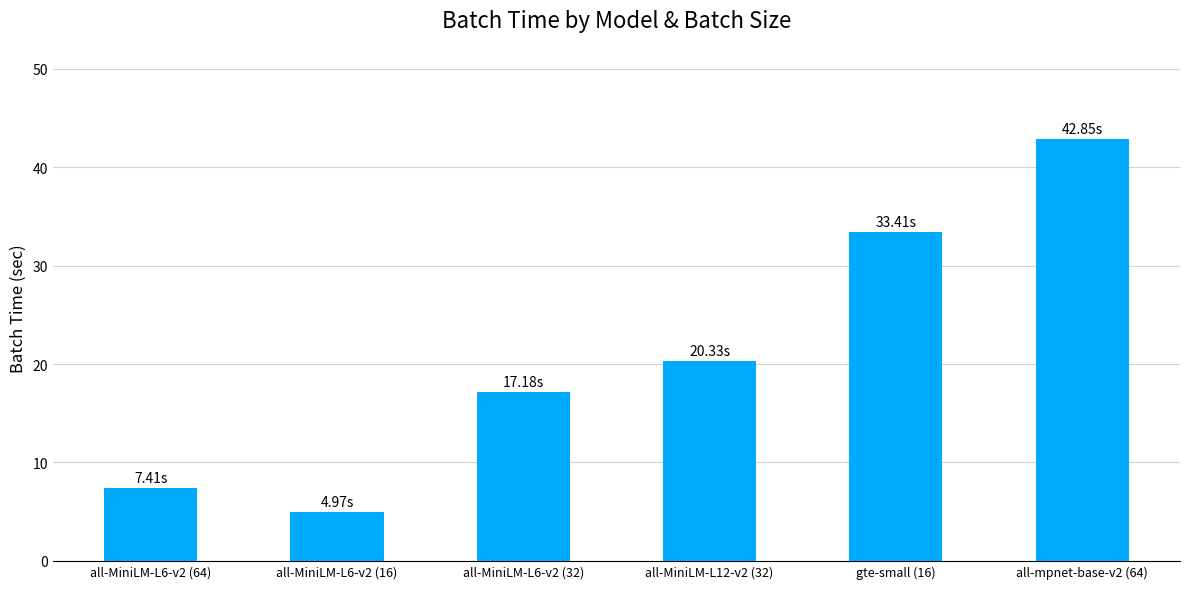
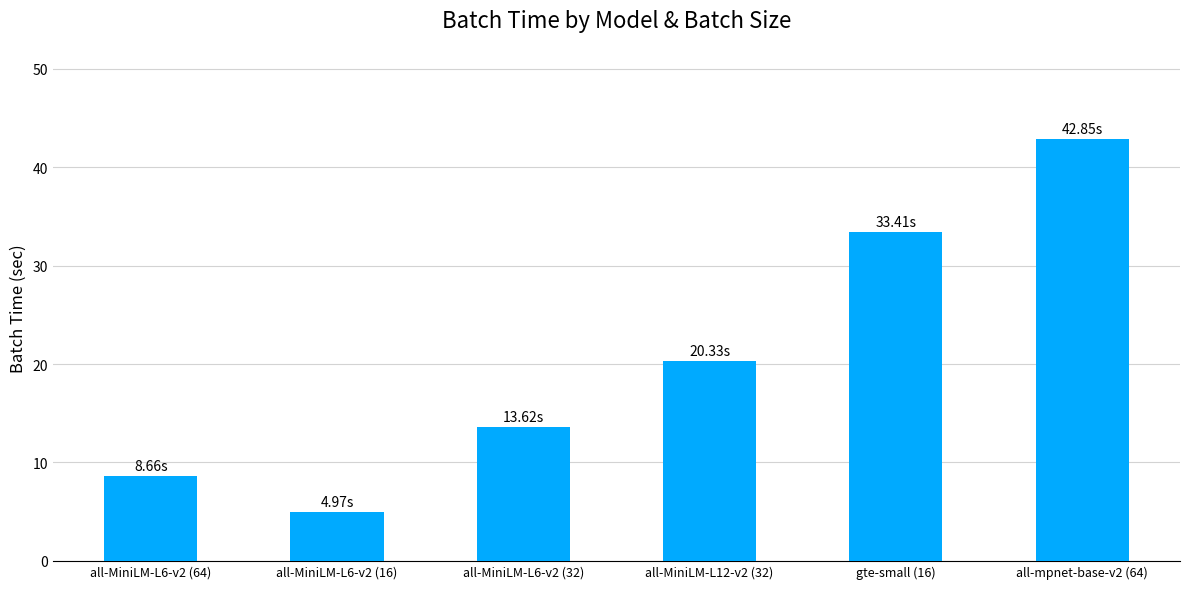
  {
-   "all-MiniLM-L6-v2 (64)": "7.41s",
+   "all-MiniLM-L6-v2 (64)": "8.66s",
    "all-MiniLM-L6-v2 (16)": "4.97s",
-   "all-MiniLM-L6-v2 (32)": "17.18s",
+   "all-MiniLM-L6-v2 (32)": "13.62s",
    "all-MiniLM-L12-v2 (32)": "20.33s",
    "gte-small (16)": "33.41s",
    "all-mpnet-base-v2 (64)": "42.85s"
  }
